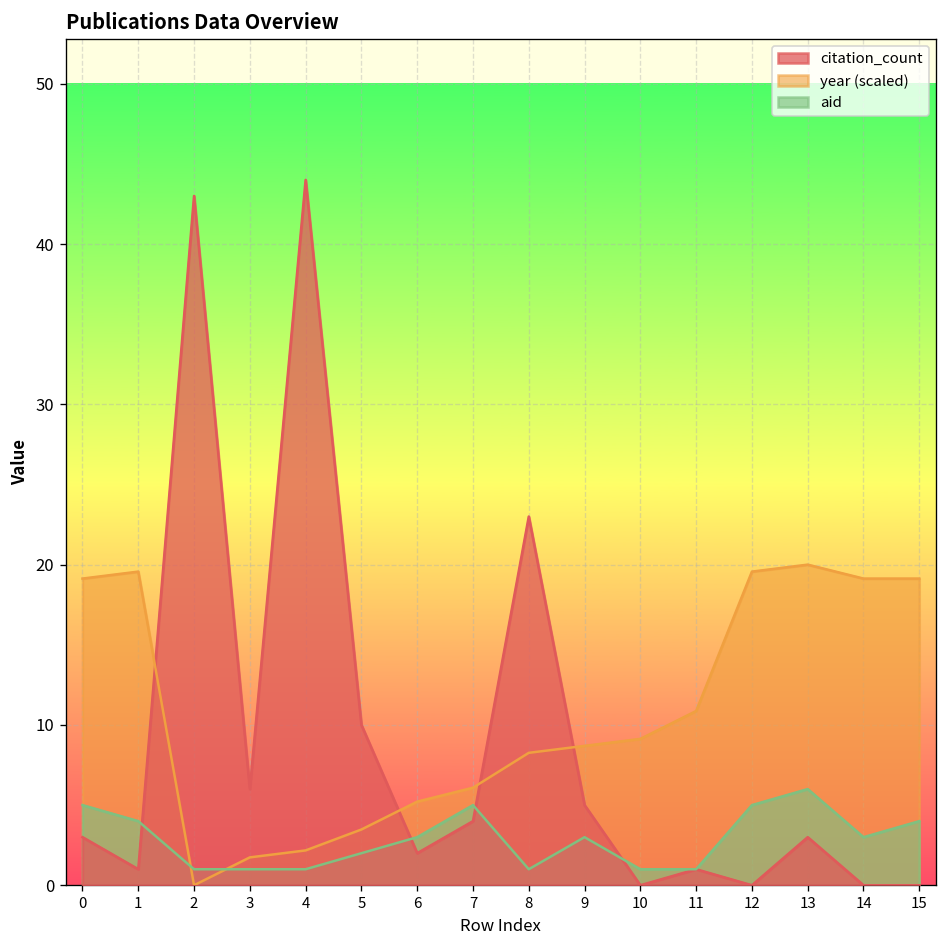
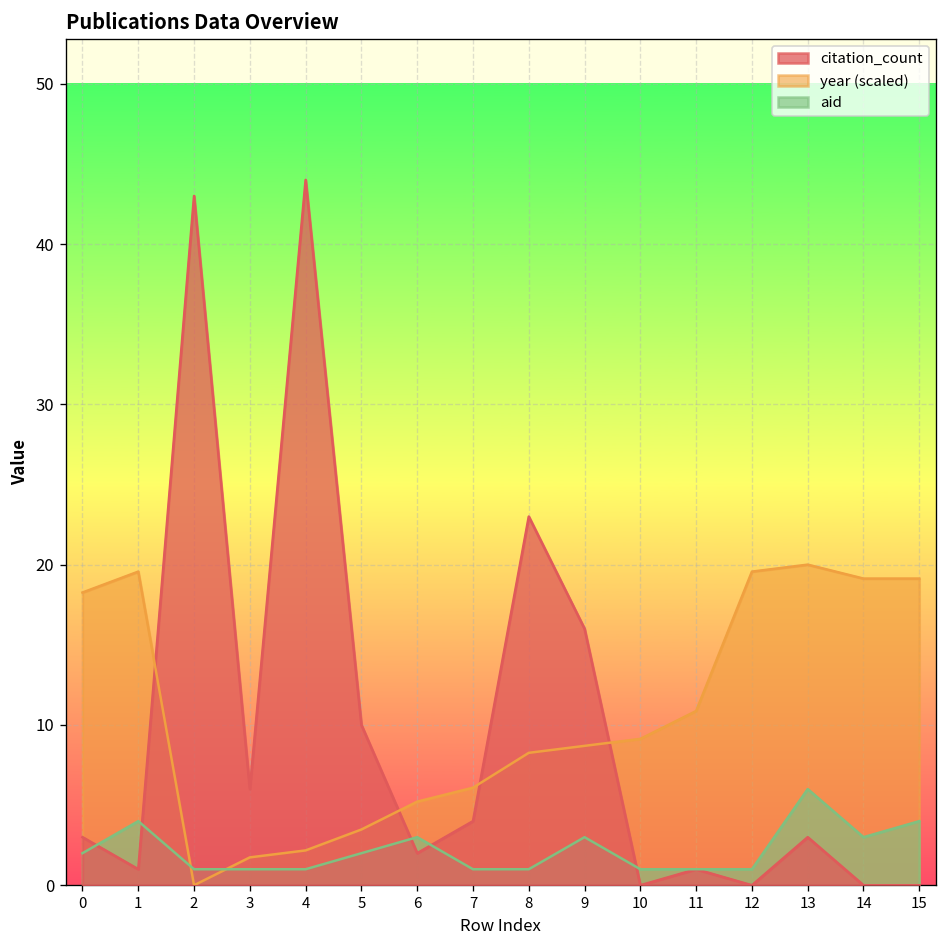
  {
    "citation_count": {
      "0": 3,
      "1": 1,
      "2": 43,
      "3": 6,
      "4": 44,
      "5": 10,
      "6": 2,
      "7": 4,
      "8": 23,
-     "9": 5,
+     "9": 16,
      "10": 0,
      "12": 0,
      "13": 3,
      "14": 0,
      "15": 0
    },
    "year (scaled)": {
-     "0": 19.1,
+     "0": 18.3,
      "1": 19.6,
      "2": 0.0,
      "3": 1.7,
      "4": 2.2,
      "5": 3.5,
      "6": 5.2,
      "7": 6.1,
      "8": 8.3,
      "9": 8.7,
      "10": 9.1,
      "11": 10.9,
      "12": 19.6,
      "13": 20.0,
      "14": 19.1,
      "15": 19.1
    },
    "aid": {
-     "0": 5,
+     "0": 2,
      "1": 4,
      "2": 1,
      "3": 1,
      "4": 1,
      "5": 2,
      "6": 3,
-     "7": 5,
+     "7": 1,
      "8": 1,
      "9": 3,
      "10": 1,
-     "12": 5,
+     "12": 1,
      "13": 6,
      "14": 3,
      "15": 4
    }
  }
